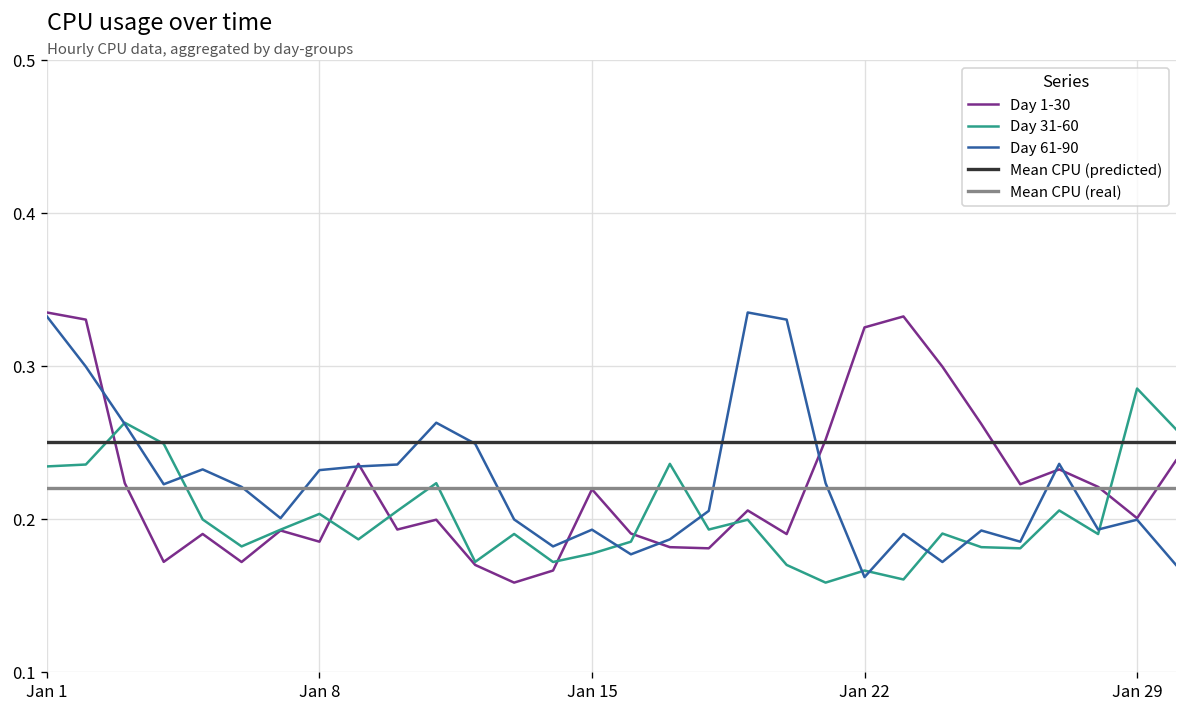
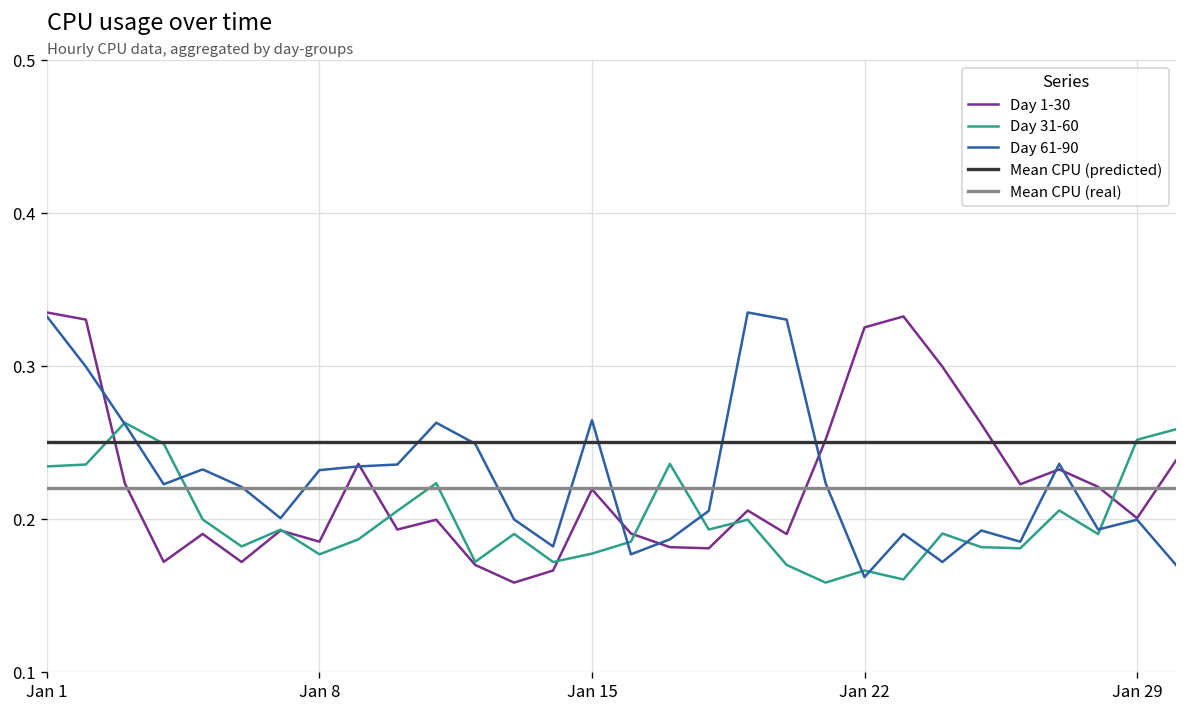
  {
    "Day 1-30": {
      "Jan 1": 0.335,
      "Jan 8": 0.185,
      "Jan 15": 0.219,
      "Jan 22": 0.325
    },
    "Day 31-60": {
      "Jan 1": 0.234,
-     "Jan 8": 0.203,
+     "Jan 8": 0.177,
      "Jan 15": 0.177,
      "Jan 22": 0.166,
-     "Jan 29": 0.285
+     "Jan 29": 0.252
    },
    "Day 61-90": {
      "Jan 1": 0.332,
      "Jan 8": 0.232,
-     "Jan 15": 0.193,
+     "Jan 15": 0.264,
      "Jan 22": 0.162
    }
  }
